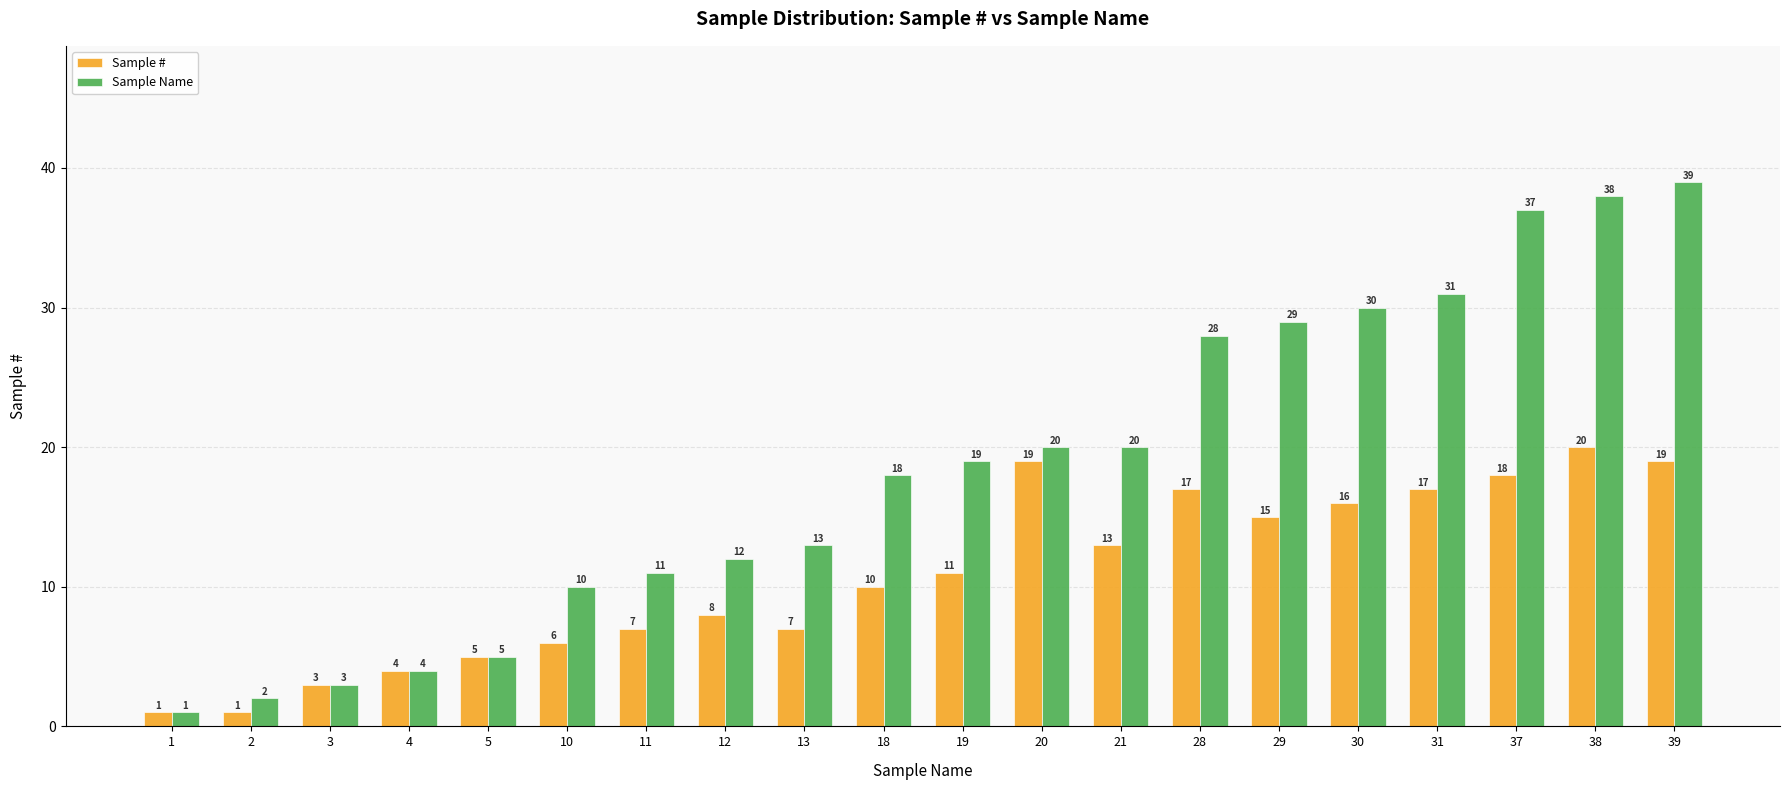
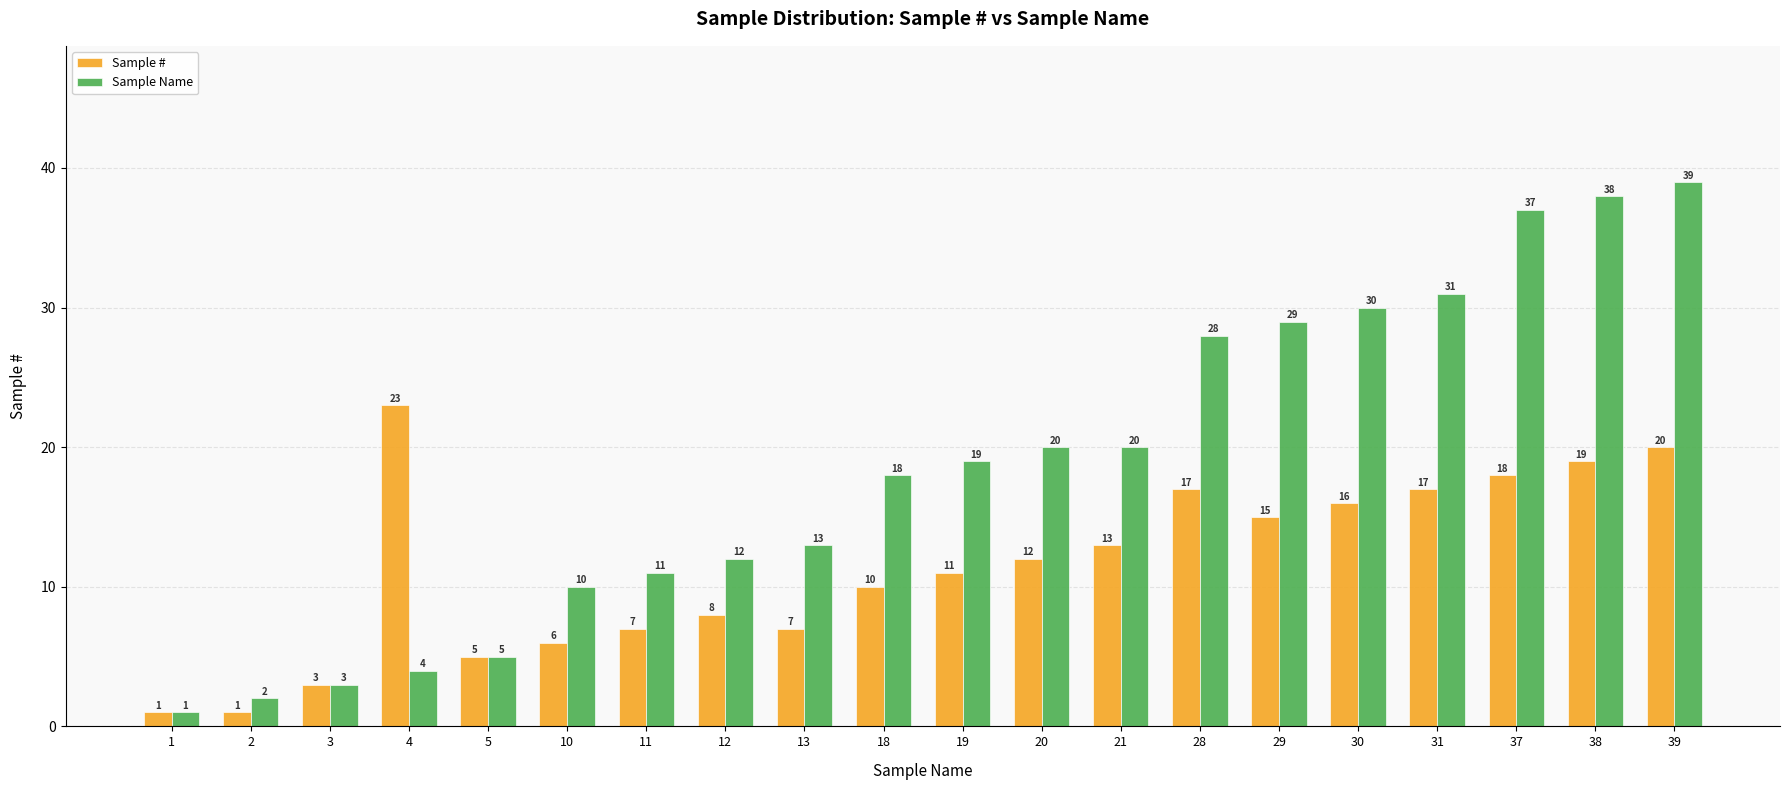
  {
    "Sample #": {
      "1": 1,
      "2": 1,
      "3": 3,
-     "4": 4,
+     "4": 23,
      "5": 5,
      "10": 6,
      "11": 7,
      "12": 8,
      "13": 7,
      "18": 10,
      "19": 11,
-     "20": 19,
+     "20": 12,
      "21": 13,
      "28": 17,
      "29": 15,
      "30": 16,
      "31": 17,
      "37": 18,
-     "38": 20,
-     "39": 19
+     "38": 19,
+     "39": 20
    },
    "Sample Name": {
      "1": 1,
      "2": 2,
      "3": 3,
      "4": 4,
      "5": 5,
      "10": 10,
      "11": 11,
      "12": 12,
      "13": 13,
      "18": 18,
      "19": 19,
      "20": 20,
      "21": 20,
      "28": 28,
      "29": 29,
      "30": 30,
      "31": 31,
      "37": 37,
      "38": 38,
      "39": 39
    }
  }
